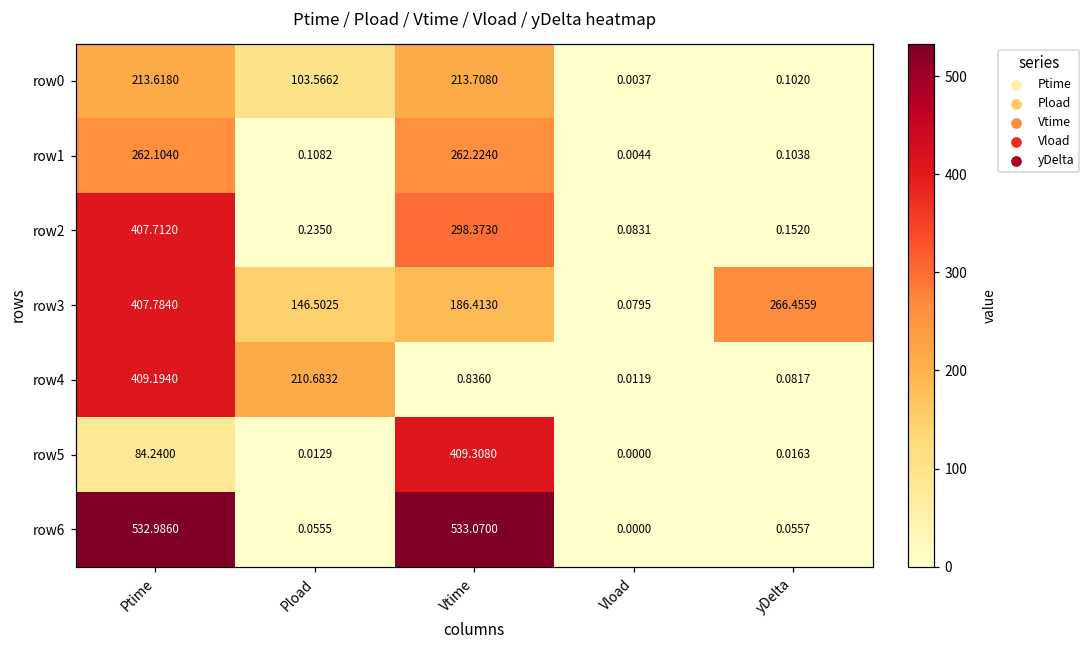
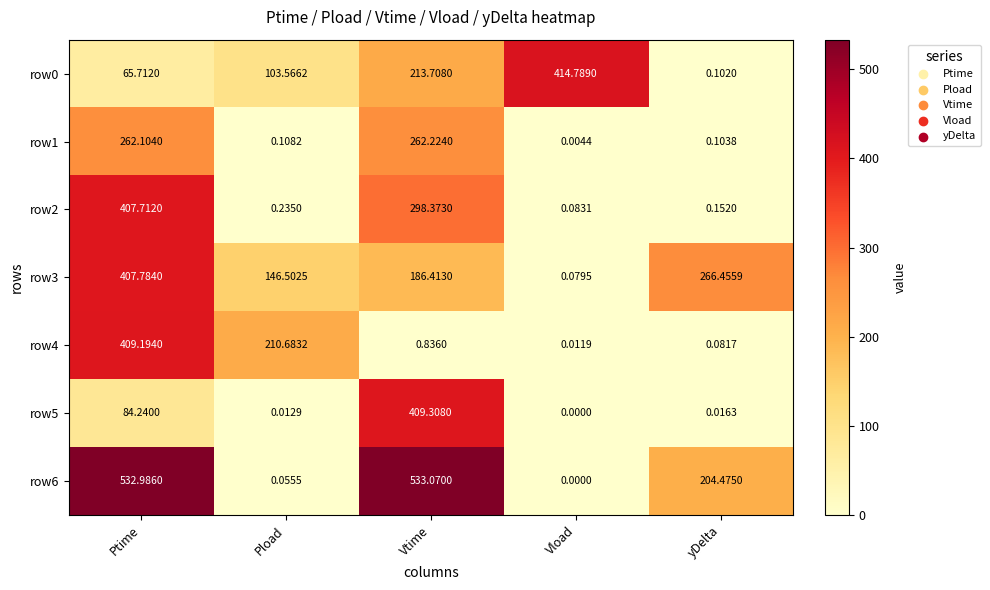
  {
    "row0": {
-     "Ptime": 213.6180,
+     "Ptime": 65.7120,
      "Pload": 103.5662,
      "Vtime": 213.7080,
-     "Vload": 0.0037,
+     "Vload": 414.7890,
      "yDelta": 0.1020
    },
    "row1": {
      "Ptime": 262.1040,
      "Pload": 0.1082,
      "Vtime": 262.2240,
      "Vload": 0.0044,
      "yDelta": 0.1038
    },
    "row2": {
      "Ptime": 407.7120,
      "Pload": 0.2350,
      "Vtime": 298.3730,
      "Vload": 0.0831,
      "yDelta": 0.1520
    },
    "row3": {
      "Ptime": 407.7840,
      "Pload": 146.5025,
      "Vtime": 186.4130,
      "Vload": 0.0795,
      "yDelta": 266.4559
    },
    "row4": {
      "Ptime": 409.1940,
      "Pload": 210.6832,
      "Vtime": 0.8360,
      "Vload": 0.0119,
      "yDelta": 0.0817
    },
    "row5": {
      "Ptime": 84.2400,
      "Pload": 0.0129,
      "Vtime": 409.3080,
      "Vload": 0.0000,
      "yDelta": 0.0163
    },
    "row6": {
      "Ptime": 532.9860,
      "Pload": 0.0555,
      "Vtime": 533.0700,
      "Vload": 0.0000,
-     "yDelta": 0.0557
+     "yDelta": 204.4750
    }
  }
